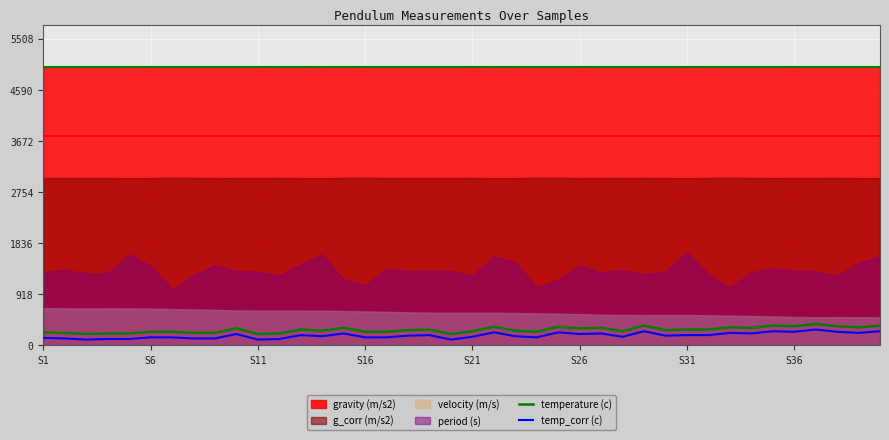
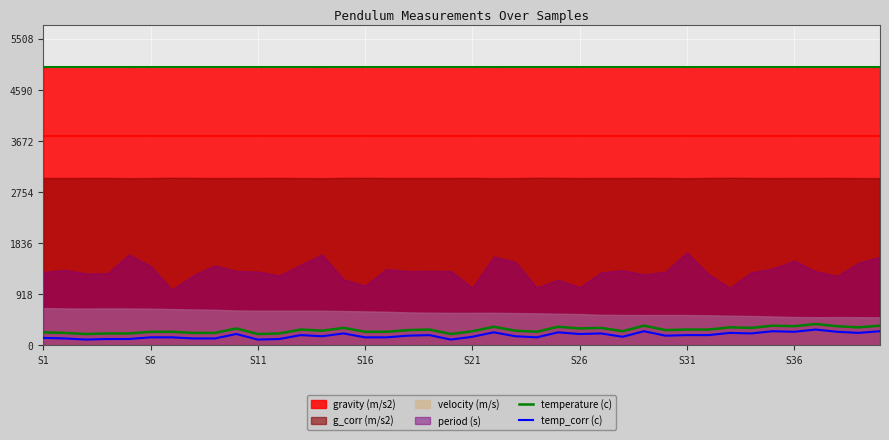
  {
    "temperature (c)": {
      "S1": 200,
      "S6": 200,
      "S11": 200,
      "S16": 200,
      "S21": 300,
      "S26": 300,
      "S31": 300,
      "S36": 300
    },
    "gravity (m/s2)": {
      "S1": 5000,
      "S6": 5000,
      "S11": 5000,
      "S16": 5000,
      "S21": 5000,
      "S26": 5000,
      "S31": 5000,
      "S36": 5000
    },
    "temp_corr (c)": {
      "S1": 100,
      "S6": 100,
      "S11": 100,
      "S16": 100,
      "S21": 200,
      "S26": 200,
      "S31": 200,
      "S36": 200
    },
    "g_corr (m/s2)": {
      "S1": 3000,
      "S6": 3000,
      "S11": 3000,
      "S16": 3000,
      "S21": 3000,
      "S26": 3000,
      "S31": 3000,
      "S36": 3000
    },
    "velocity (m/s)": {
      "S1": 700,
      "S6": 700,
      "S11": 600,
      "S16": 600,
      "S21": 600,
      "S26": 600,
      "S31": 500,
      "S36": 500
    },
    "period (s)": {
      "S1": 1300,
      "S6": 1400,
      "S11": 1300,
      "S16": 1100,
-     "S21": 1200,
-     "S26": 1400,
+     "S21": 1000,
+     "S26": 1000,
      "S31": 1700,
-     "S36": 1300
+     "S36": 1500
    }
  }
